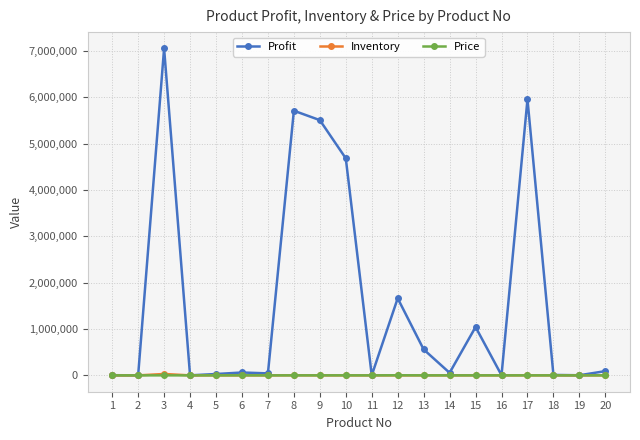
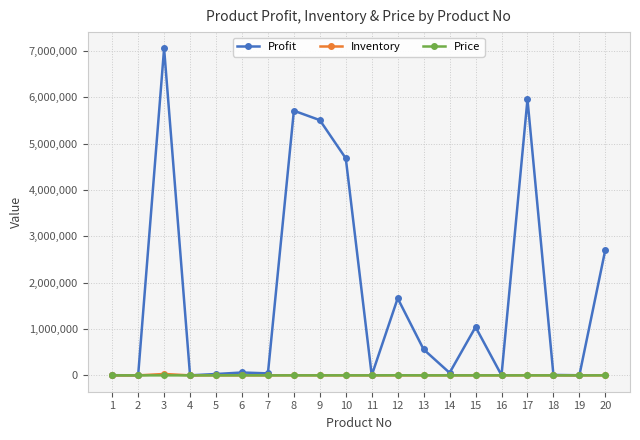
  {
    "Profit": {
      "3": "7,000,000",
      "6": "100,000",
      "8": "5,700,000",
      "9": "5,500,000",
      "10": "4,700,000",
      "12": "1,700,000",
      "13": "600,000",
      "14": "100,000",
      "15": "1,000,000",
      "17": "6,000,000",
-     "20": "100,000"
+     "20": "2,700,000"
    }
  }
